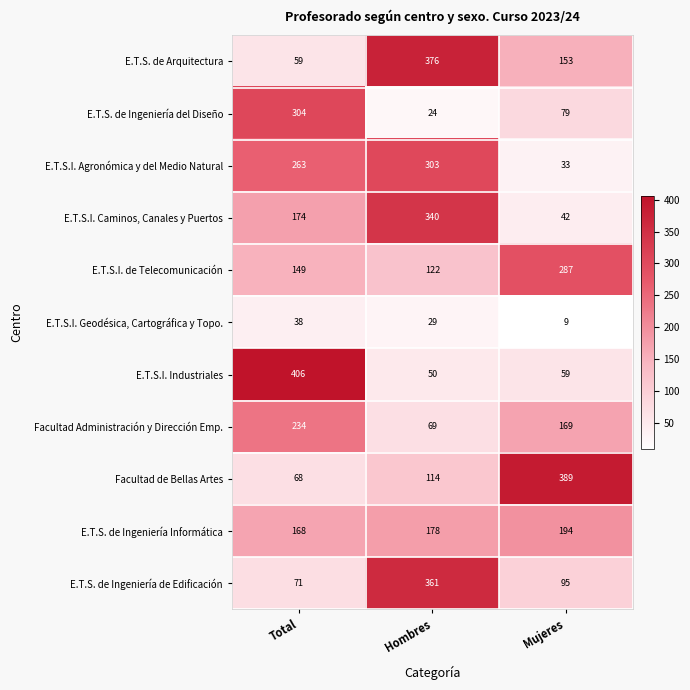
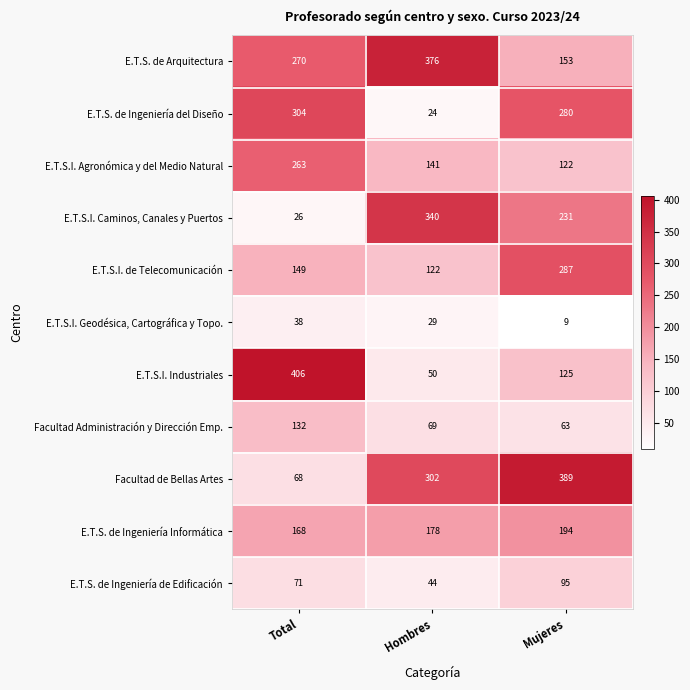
  {
    "E.T.S. de Arquitectura": {
-     "Total": 59,
+     "Total": 270,
      "Hombres": 376,
      "Mujeres": 153
    },
    "E.T.S. de Ingeniería del Diseño": {
      "Total": 304,
      "Hombres": 24,
-     "Mujeres": 79
+     "Mujeres": 280
    },
    "E.T.S.I. Agronómica y del Medio Natural": {
      "Total": 263,
-     "Hombres": 303,
-     "Mujeres": 33
+     "Hombres": 141,
+     "Mujeres": 122
    },
    "E.T.S.I. Caminos, Canales y Puertos": {
-     "Total": 174,
+     "Total": 26,
      "Hombres": 340,
-     "Mujeres": 42
+     "Mujeres": 231
    },
    "E.T.S.I. de Telecomunicación": {
      "Total": 149,
      "Hombres": 122,
      "Mujeres": 287
    },
    "E.T.S.I. Geodésica, Cartográfica y Topo.": {
      "Total": 38,
      "Hombres": 29,
      "Mujeres": 9
    },
    "E.T.S.I. Industriales": {
      "Total": 406,
      "Hombres": 50,
-     "Mujeres": 59
+     "Mujeres": 125
    },
    "Facultad Administración y Dirección Emp.": {
-     "Total": 234,
+     "Total": 132,
      "Hombres": 69,
-     "Mujeres": 169
+     "Mujeres": 63
    },
    "Facultad de Bellas Artes": {
      "Total": 68,
-     "Hombres": 114,
+     "Hombres": 302,
      "Mujeres": 389
    },
    "E.T.S. de Ingeniería Informática": {
      "Total": 168,
      "Hombres": 178,
      "Mujeres": 194
    },
    "E.T.S. de Ingeniería de Edificación": {
      "Total": 71,
-     "Hombres": 361,
+     "Hombres": 44,
      "Mujeres": 95
    }
  }
